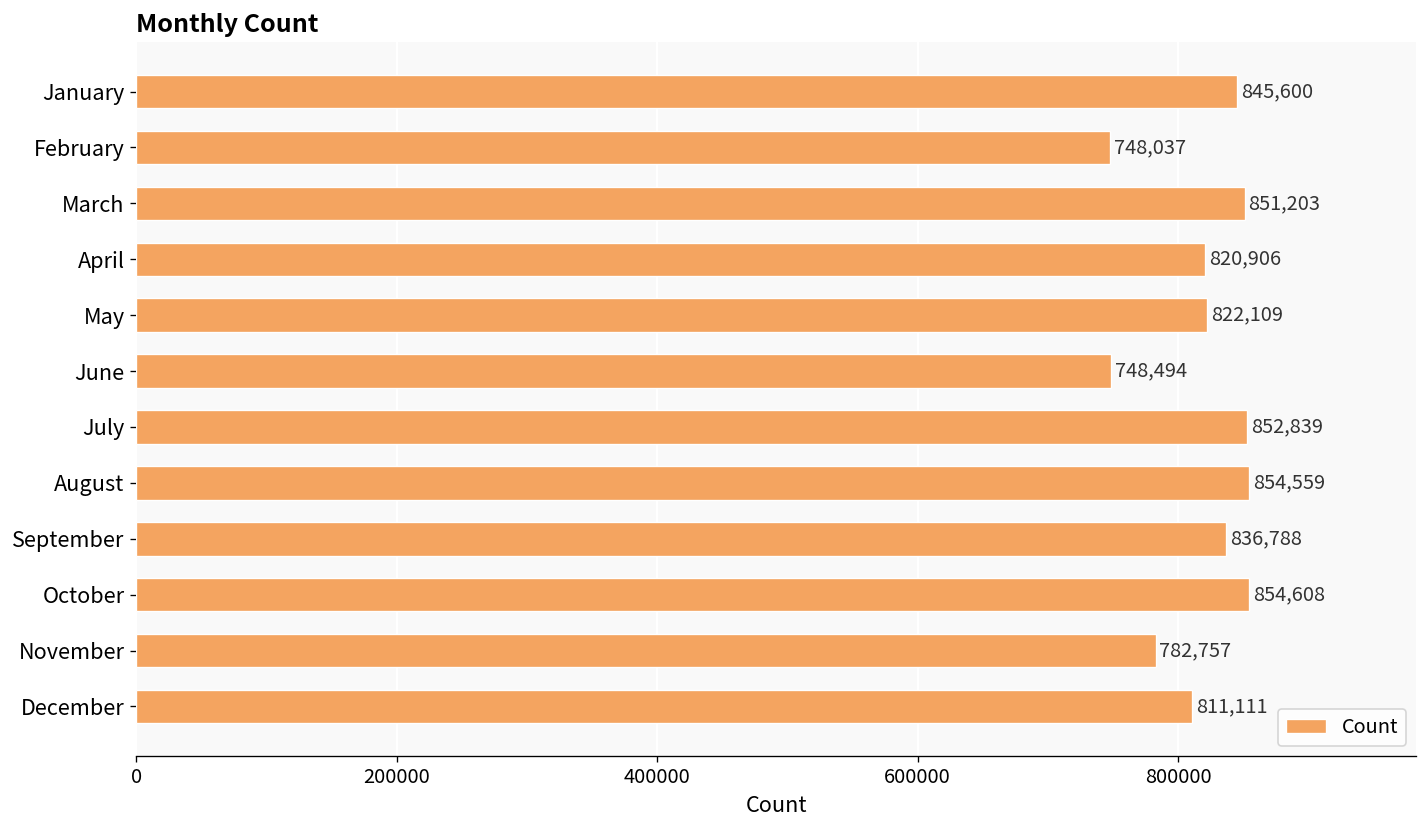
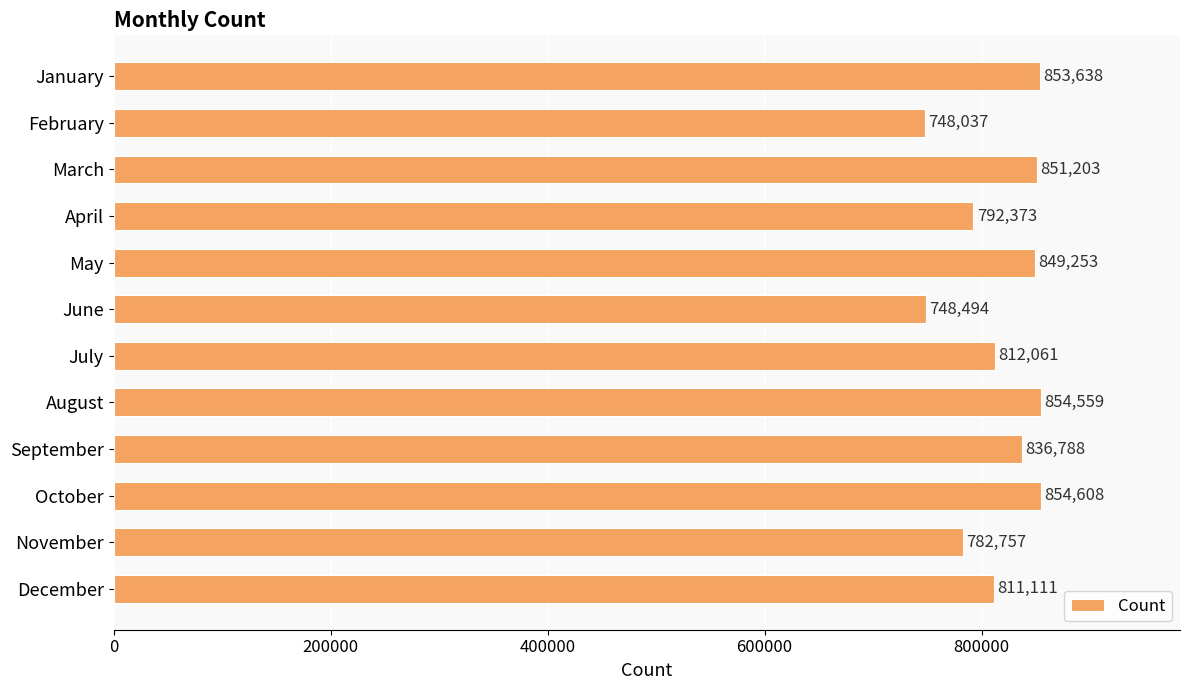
  {
-   "January": "845,600",
+   "January": "853,638",
    "February": "748,037",
    "March": "851,203",
-   "April": "820,906",
-   "May": "822,109",
+   "April": "792,373",
+   "May": "849,253",
    "June": "748,494",
-   "July": "852,839",
+   "July": "812,061",
    "August": "854,559",
    "September": "836,788",
    "October": "854,608",
    "November": "782,757",
    "December": "811,111"
  }
